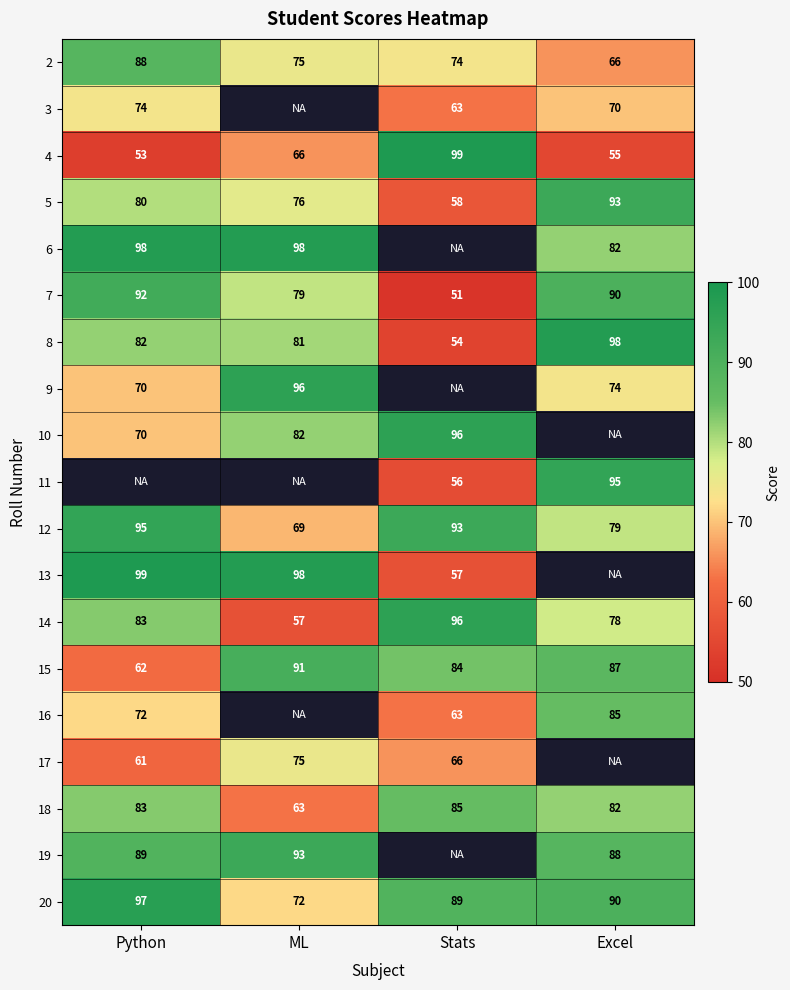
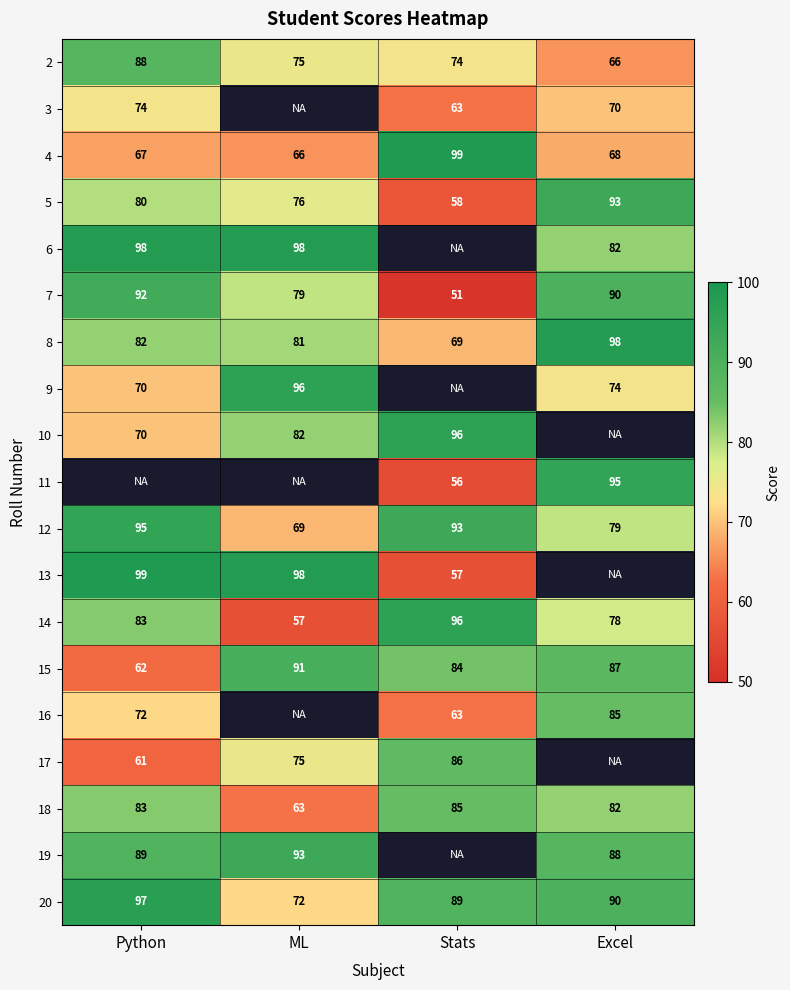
  {
    "2": {
      "Python": 88,
      "ML": 75,
      "Stats": 74,
      "Excel": 66
    },
    "3": {
      "Python": 74,
      "Stats": 63,
      "Excel": 70
    },
    "4": {
-     "Python": 53,
+     "Python": 67,
      "ML": 66,
      "Stats": 99,
-     "Excel": 55
+     "Excel": 68
    },
    "5": {
      "Python": 80,
      "ML": 76,
      "Stats": 58,
      "Excel": 93
    },
    "6": {
      "Python": 98,
      "ML": 98,
      "Excel": 82
    },
    "7": {
      "Python": 92,
      "ML": 79,
      "Stats": 51,
      "Excel": 90
    },
    "8": {
      "Python": 82,
      "ML": 81,
-     "Stats": 54,
+     "Stats": 69,
      "Excel": 98
    },
    "9": {
      "Python": 70,
      "ML": 96,
      "Excel": 74
    },
    "10": {
      "Python": 70,
      "ML": 82,
      "Stats": 96
    },
    "11": {
      "Stats": 56,
      "Excel": 95
    },
    "12": {
      "Python": 95,
      "ML": 69,
      "Stats": 93,
      "Excel": 79
    },
    "13": {
      "Python": 99,
      "ML": 98,
      "Stats": 57
    },
    "14": {
      "Python": 83,
      "ML": 57,
      "Stats": 96,
      "Excel": 78
    },
    "15": {
      "Python": 62,
      "ML": 91,
      "Stats": 84,
      "Excel": 87
    },
    "16": {
      "Python": 72,
      "Stats": 63,
      "Excel": 85
    },
    "17": {
      "Python": 61,
      "ML": 75,
-     "Stats": 66
+     "Stats": 86
    },
    "18": {
      "Python": 83,
      "ML": 63,
      "Stats": 85,
      "Excel": 82
    },
    "19": {
      "Python": 89,
      "ML": 93,
      "Excel": 88
    },
    "20": {
      "Python": 97,
      "ML": 72,
      "Stats": 89,
      "Excel": 90
    }
  }
